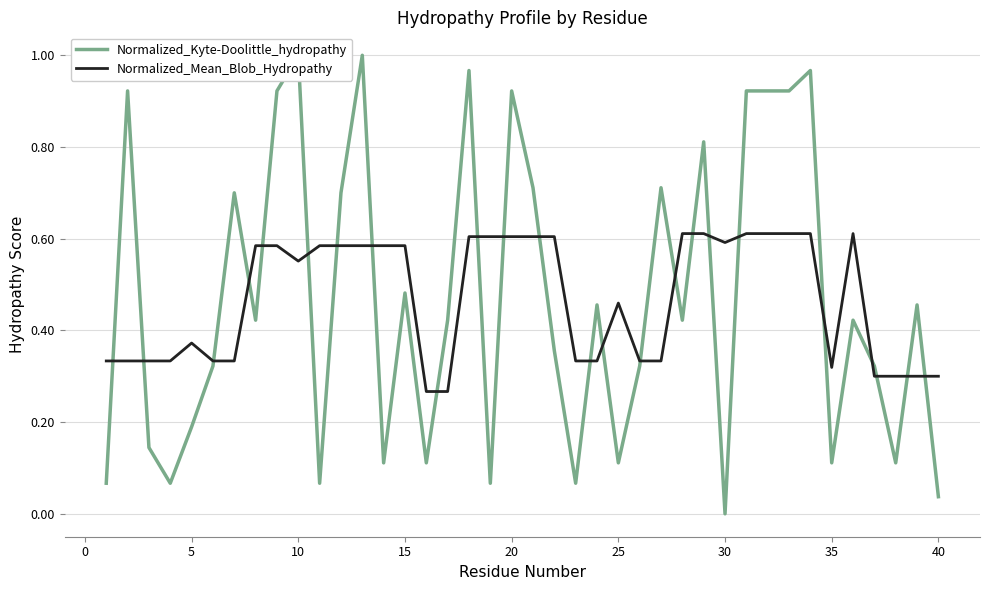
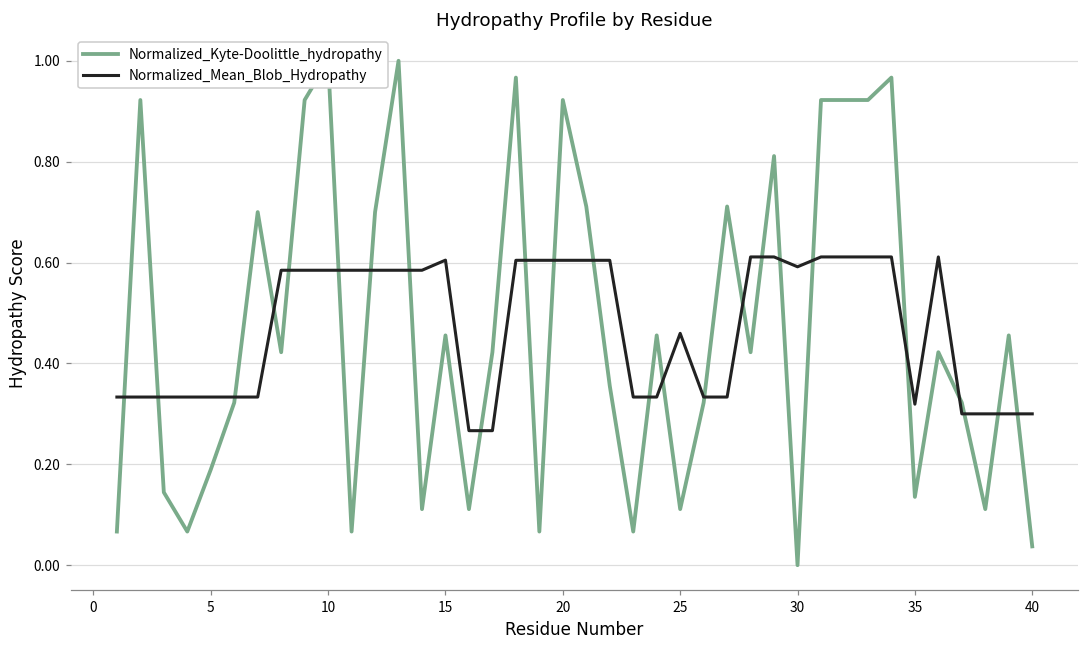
  {
    "Normalized_Kyte-Doolittle_hydropathy": {
      "5": 0.19,
-     "15": 0.48,
+     "15": 0.46,
      "20": 0.92,
      "25": 0.11,
      "30": 0.00,
-     "35": 0.11,
+     "35": 0.14,
      "40": 0.04
    },
    "Normalized_Mean_Blob_Hydropathy": {
-     "5": 0.37,
-     "10": 0.55,
-     "15": 0.58,
+     "5": 0.33,
+     "10": 0.58,
+     "15": 0.60,
      "20": 0.60,
      "25": 0.46,
      "30": 0.59,
      "35": 0.32,
      "40": 0.30
    }
  }
